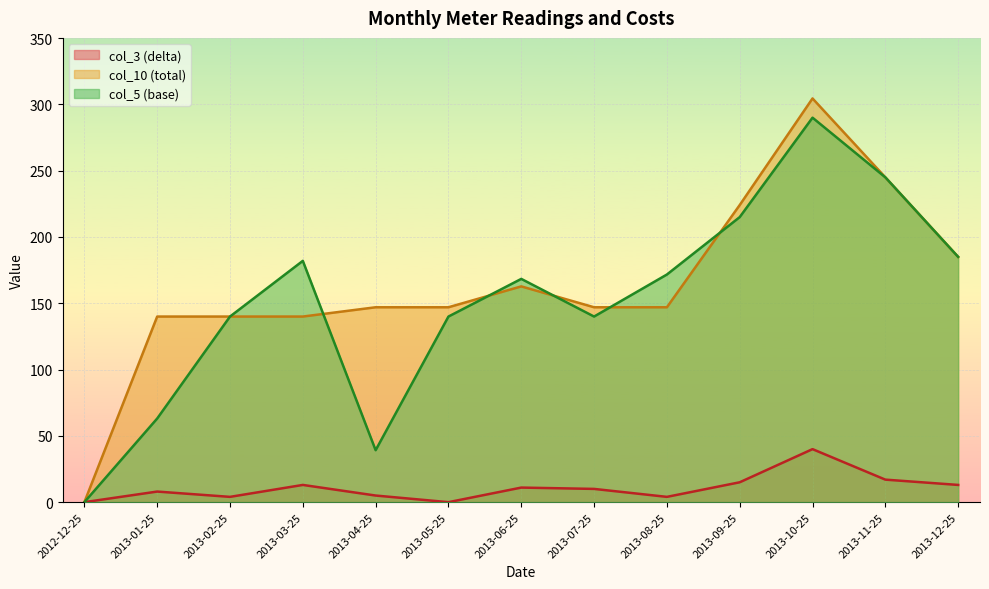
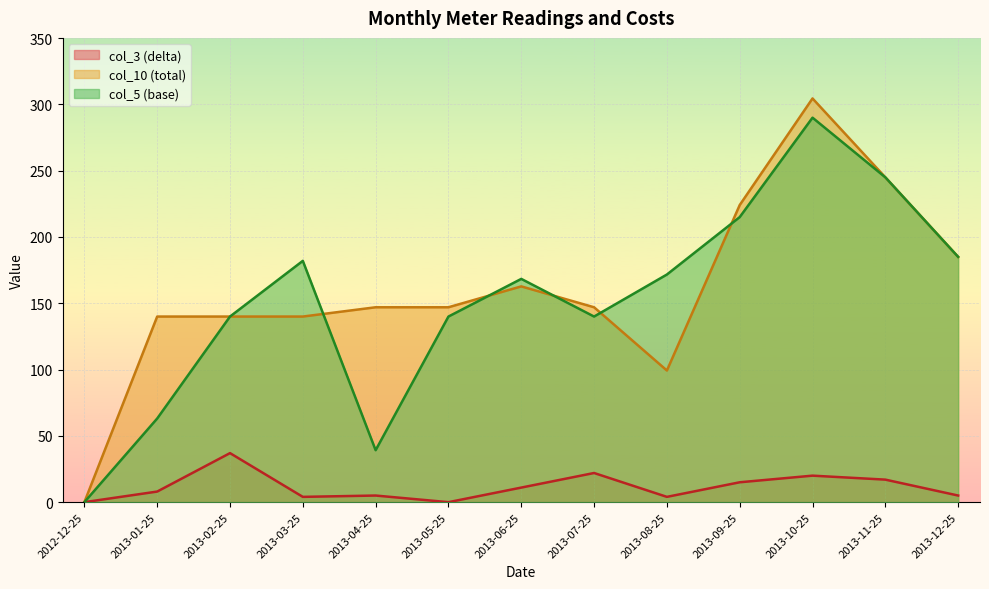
  {
    "col_3 (delta)": {
      "2013-01-25": 8,
-     "2013-02-25": 4,
-     "2013-03-25": 13,
+     "2013-02-25": 37,
+     "2013-03-25": 4,
      "2013-04-25": 5,
      "2013-05-25": 0,
      "2013-06-25": 11,
-     "2013-07-25": 10,
+     "2013-07-25": 22,
      "2013-08-25": 4,
      "2013-09-25": 15,
-     "2013-10-25": 40,
+     "2013-10-25": 20,
      "2013-11-25": 17,
-     "2013-12-25": 13
+     "2013-12-25": 5
    },
    "col_10 (total)": {
      "2013-01-25": 140,
      "2013-03-25": 140,
      "2013-04-25": 147,
      "2013-05-25": 147,
      "2013-06-25": 163,
      "2013-07-25": 147,
-     "2013-08-25": 147,
+     "2013-08-25": 99,
      "2013-09-25": 224,
      "2013-10-25": 305
    },
    "col_5 (base)": {
      "2013-01-25": 63,
      "2013-03-25": 182,
      "2013-04-25": 39,
      "2013-05-25": 140,
      "2013-06-25": 168,
      "2013-07-25": 140,
      "2013-08-25": 172,
      "2013-09-25": 215,
      "2013-10-25": 290
    }
  }
